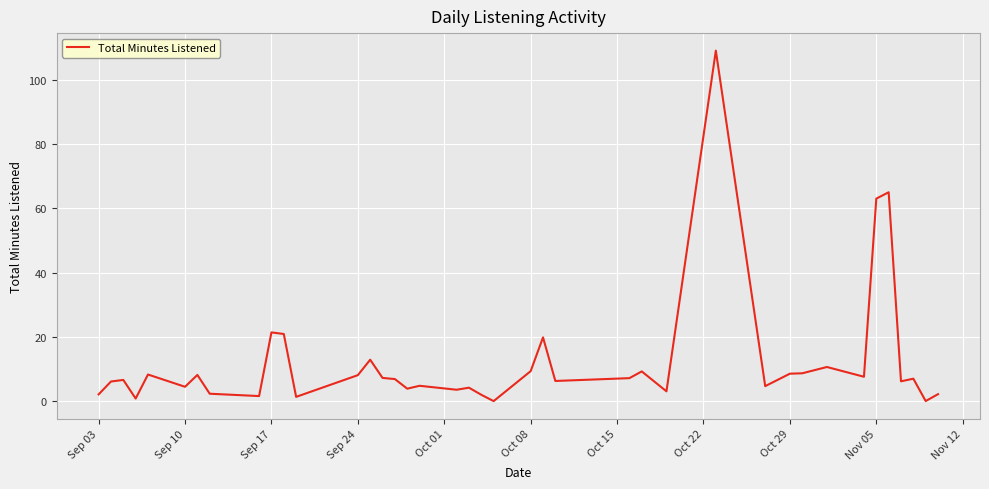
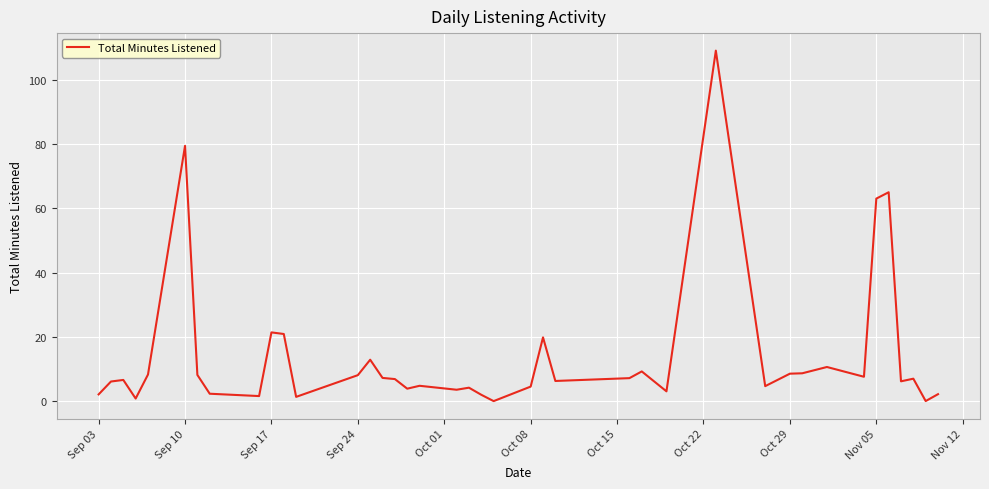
  {
    "Sep 03": 2,
-   "Sep 10": 4,
+   "Sep 10": 79,
    "Sep 17": 21,
    "Sep 24": 8,
-   "Oct 08": 9,
+   "Oct 08": 5,
    "Oct 29": 9,
    "Nov 05": 63
  }
